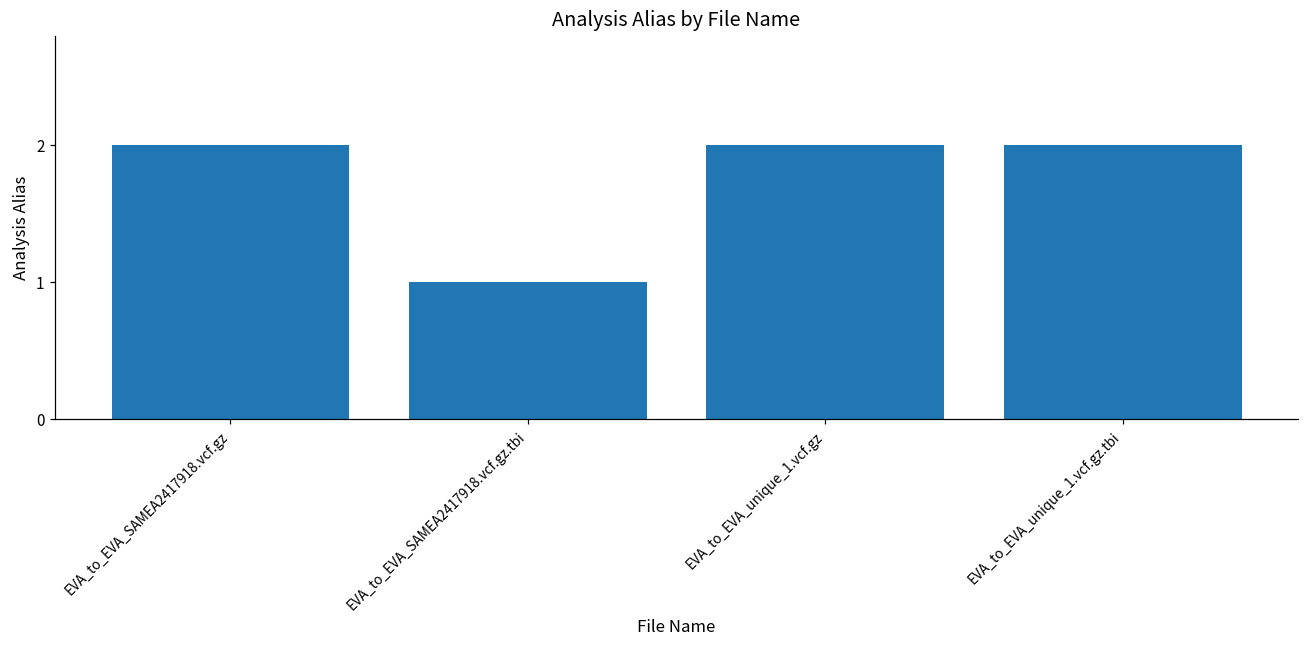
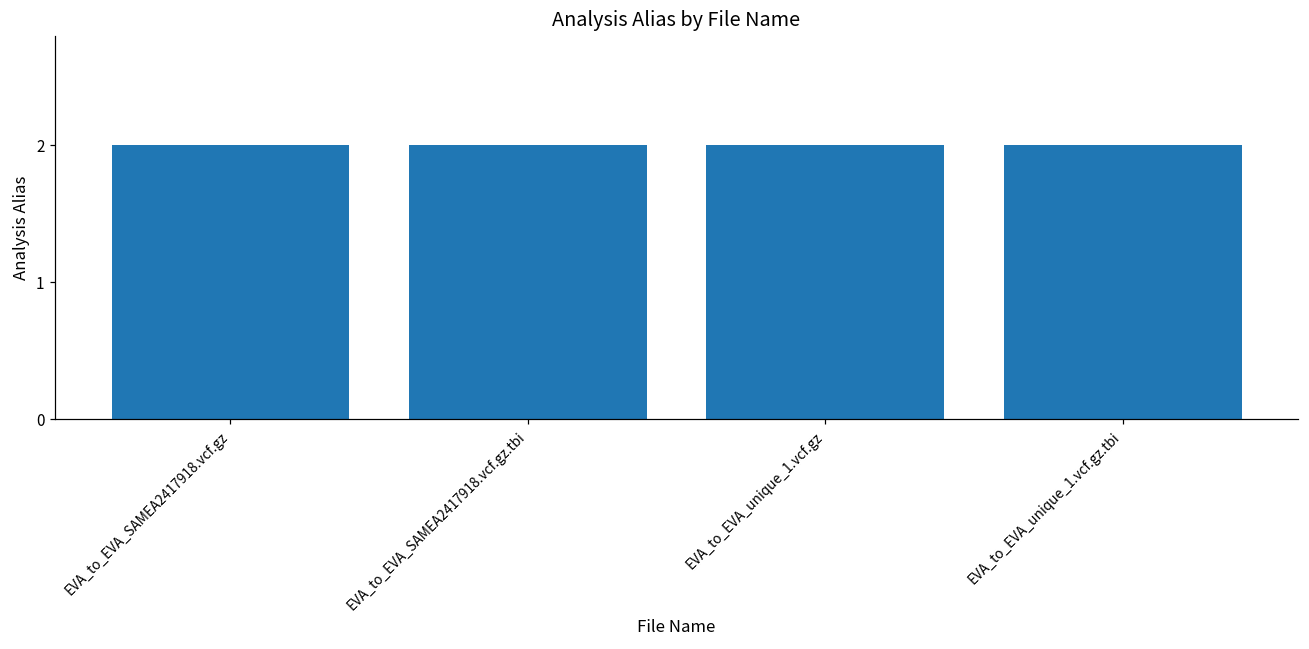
  {
    "EVA_to_EVA_SAMEA2417918.vcf.gz": 2,
-   "EVA_to_EVA_SAMEA2417918.vcf.gz.tbi": 1,
+   "EVA_to_EVA_SAMEA2417918.vcf.gz.tbi": 2,
    "EVA_to_EVA_unique_1.vcf.gz": 2,
    "EVA_to_EVA_unique_1.vcf.gz.tbi": 2
  }
